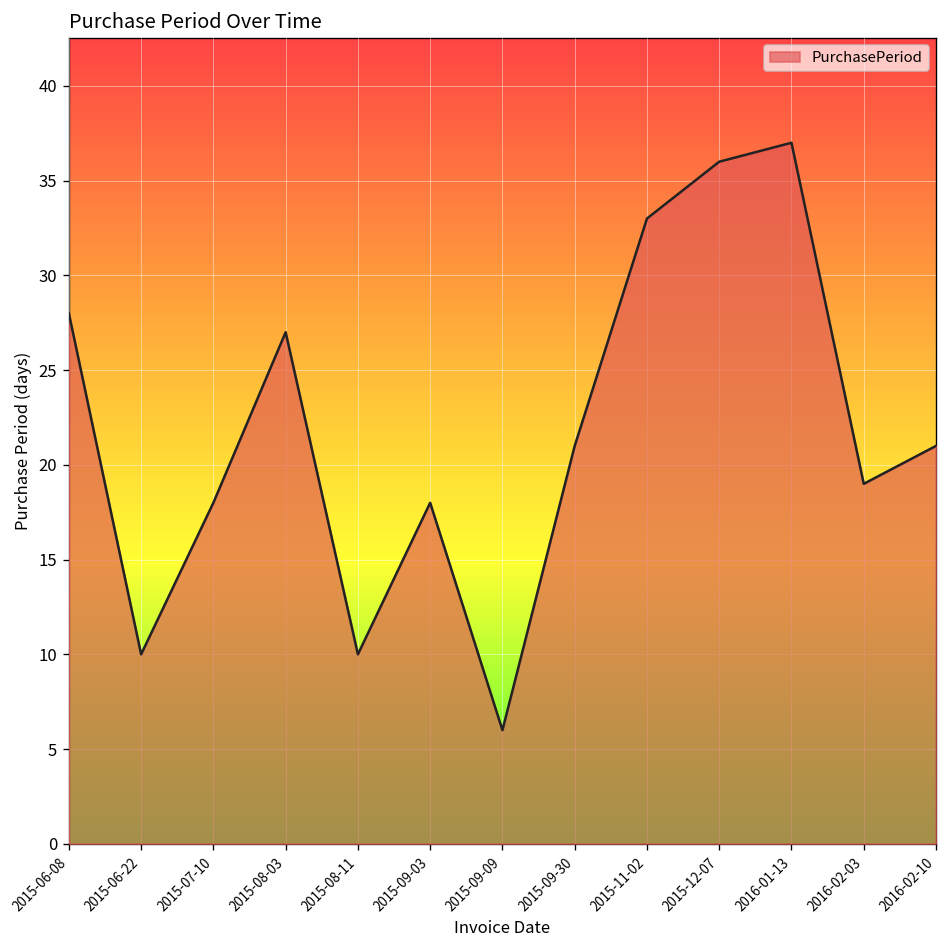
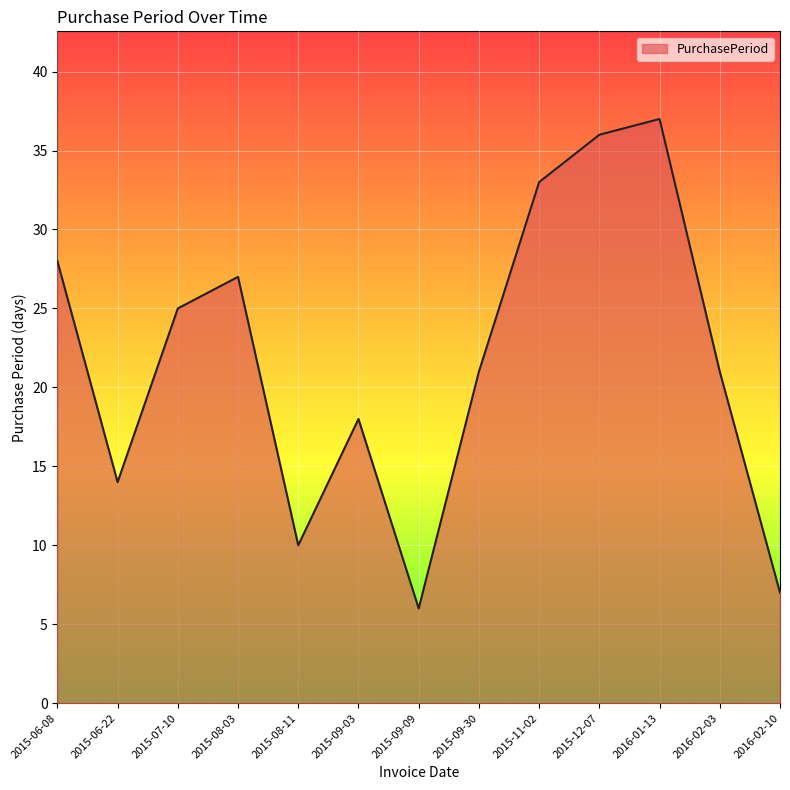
  {
    "2015-06-08": 28,
-   "2015-06-22": 10,
-   "2015-07-10": 18,
+   "2015-06-22": 14,
+   "2015-07-10": 25,
    "2015-08-03": 27,
    "2015-08-11": 10,
    "2015-09-03": 18,
    "2015-09-09": 6,
    "2015-09-30": 21,
    "2015-11-02": 33,
    "2015-12-07": 36,
    "2016-01-13": 37,
-   "2016-02-03": 19,
-   "2016-02-10": 21
+   "2016-02-03": 21,
+   "2016-02-10": 7
  }
